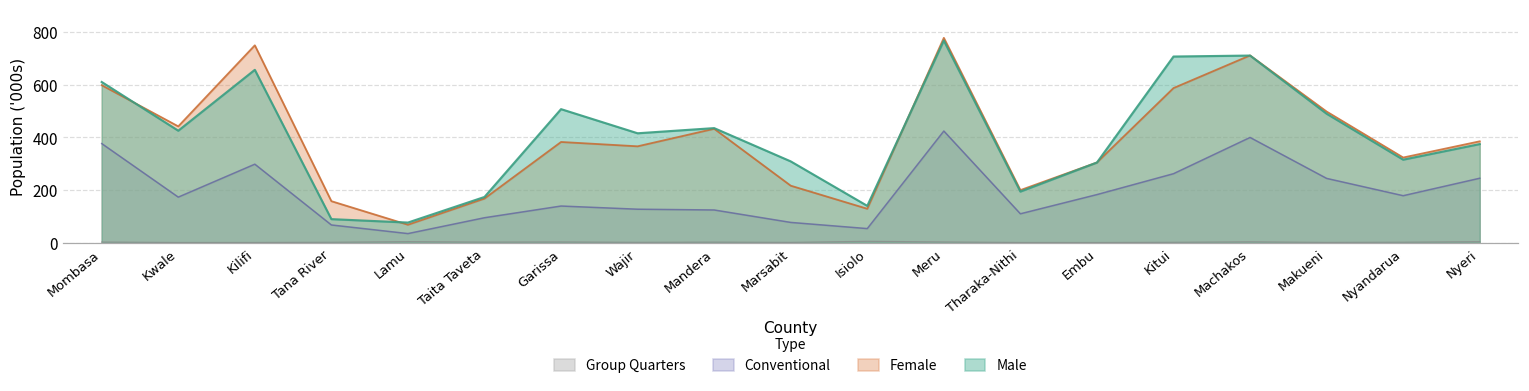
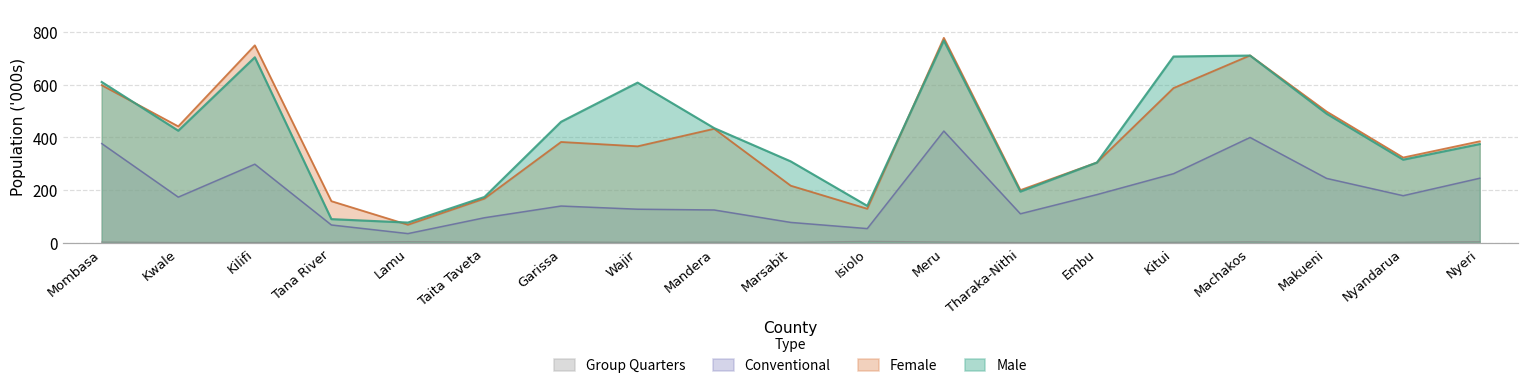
  {
    "Male": {
      "Mombasa": 610,
      "Kwale": 430,
-     "Kilifi": 660,
+     "Kilifi": 700,
      "Tana River": 90,
-     "Garissa": 510,
-     "Wajir": 420,
+     "Garissa": 460,
+     "Wajir": 610,
      "Marsabit": 310,
      "Isiolo": 140,
      "Kitui": 710,
      "Nyeri": 370
    }
  }
